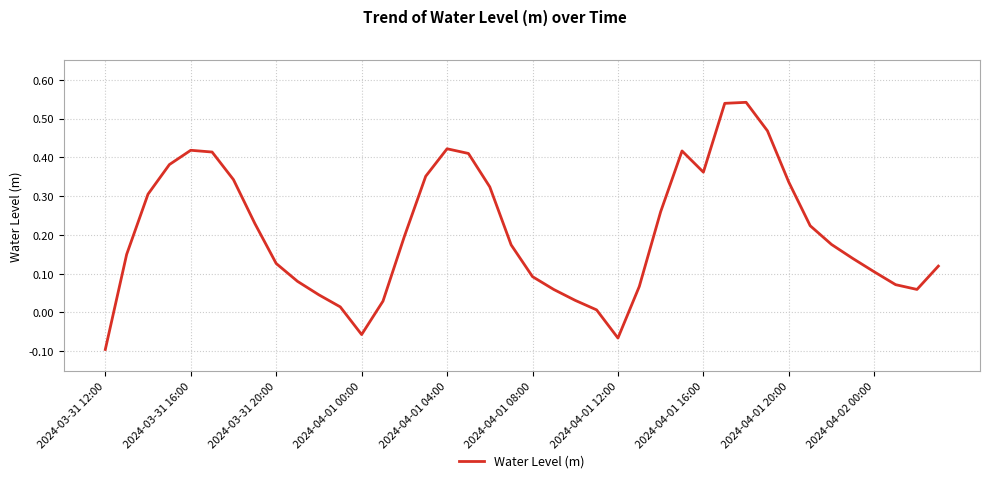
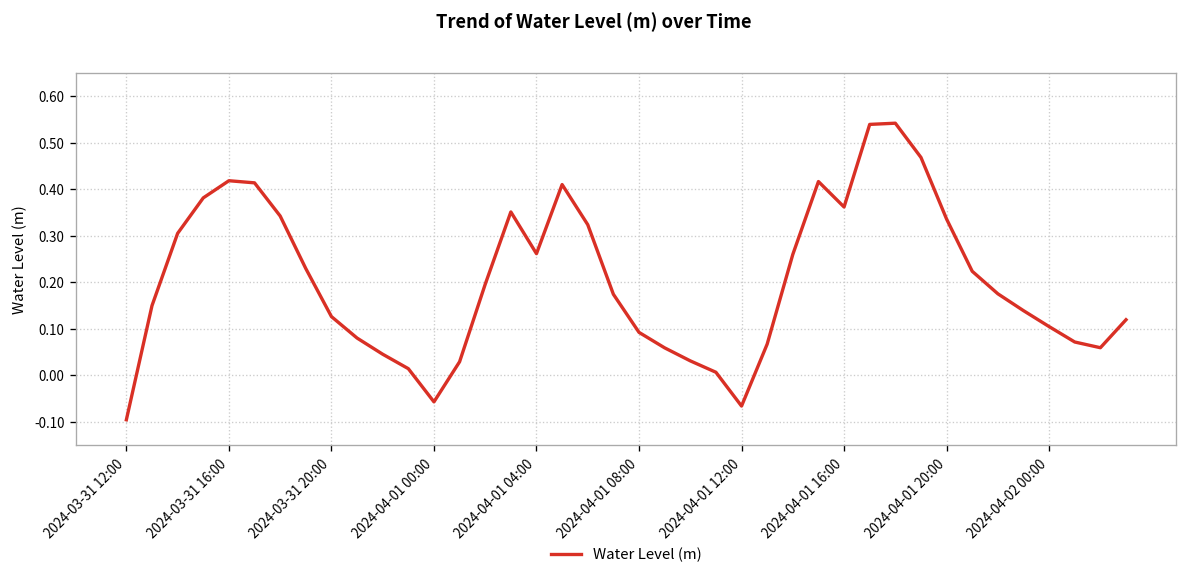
  {
    "2024-03-31 12:00": -0.10,
    "2024-03-31 16:00": 0.42,
    "2024-03-31 20:00": 0.13,
    "2024-04-01 00:00": -0.06,
-   "2024-04-01 04:00": 0.42,
+   "2024-04-01 04:00": 0.26,
    "2024-04-01 08:00": 0.09,
    "2024-04-01 12:00": -0.07,
    "2024-04-01 16:00": 0.36,
    "2024-04-01 20:00": 0.34,
    "2024-04-02 00:00": 0.10
  }
